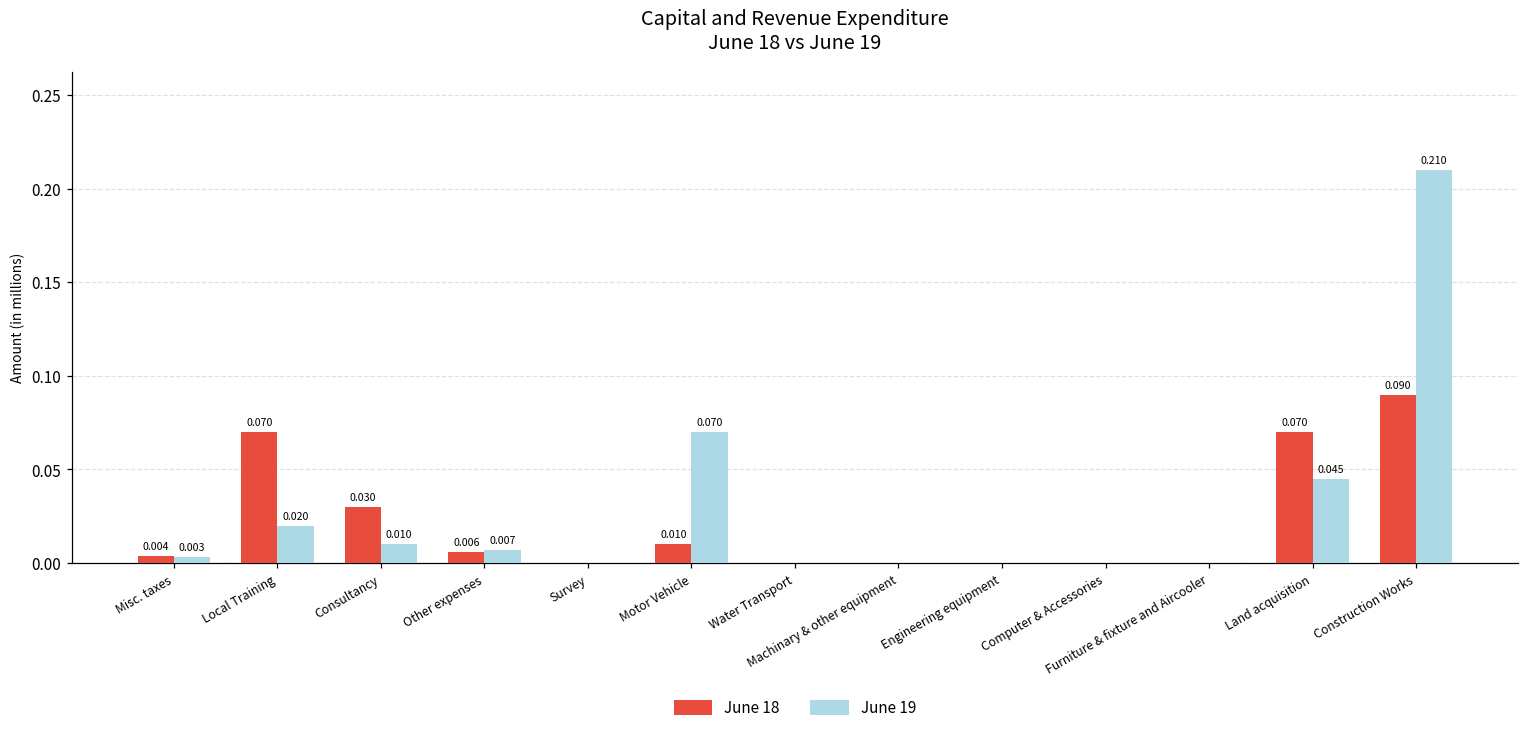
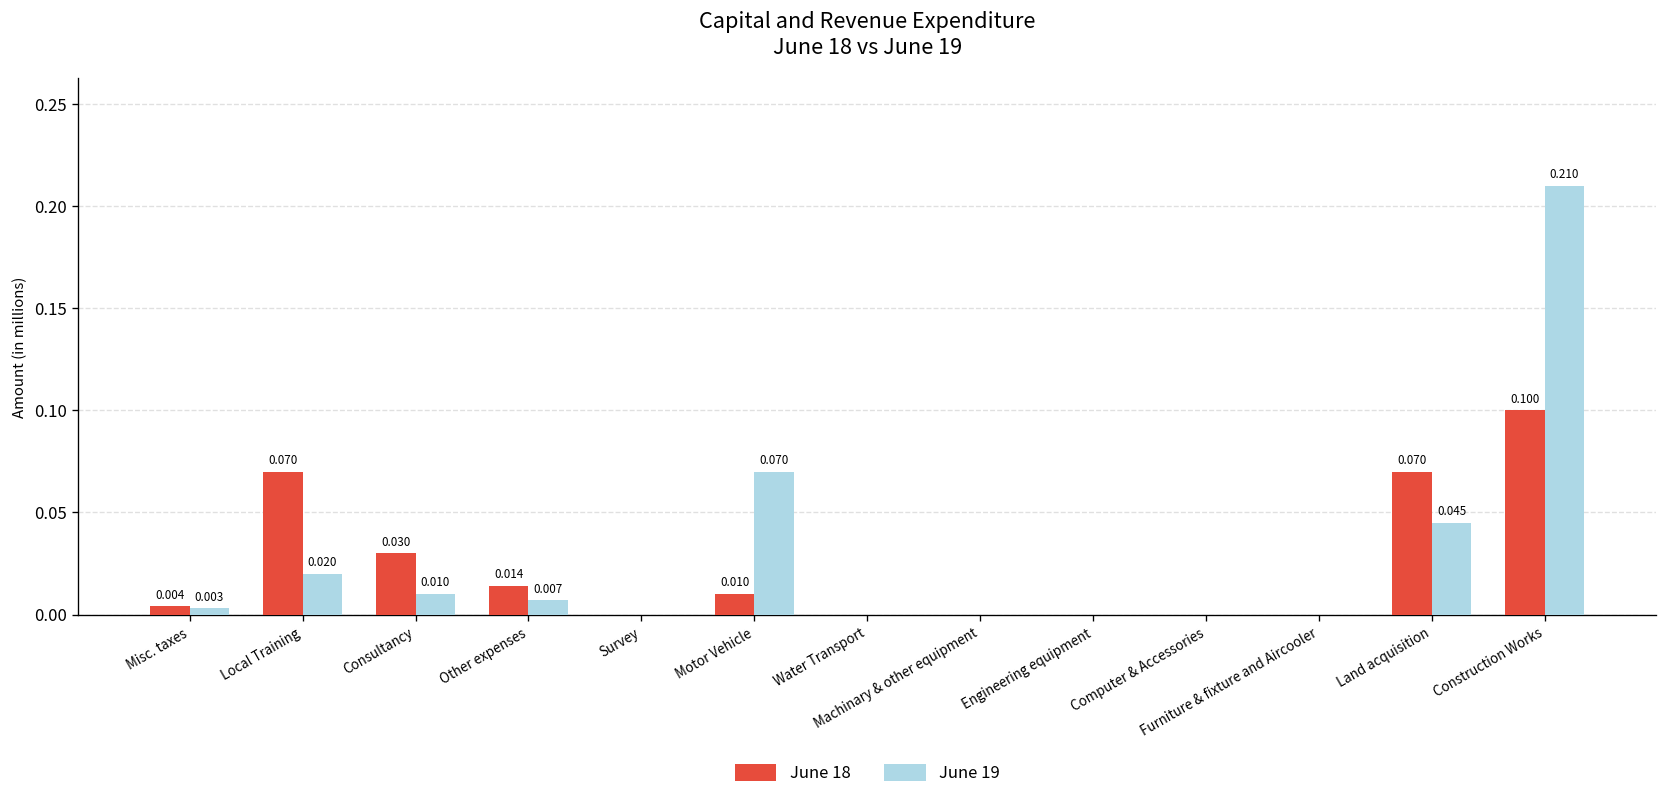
  {
    "June 18": {
      "Misc. taxes": 0.004,
      "Local Training": 0.070,
      "Consultancy": 0.030,
-     "Other expenses": 0.006,
+     "Other expenses": 0.014,
      "Motor Vehicle": 0.010,
      "Land acquisition": 0.070,
-     "Construction Works": 0.090
+     "Construction Works": 0.100
    },
    "June 19": {
      "Misc. taxes": 0.003,
      "Local Training": 0.020,
      "Consultancy": 0.010,
      "Other expenses": 0.007,
      "Motor Vehicle": 0.070,
      "Land acquisition": 0.045,
      "Construction Works": 0.210
    }
  }
